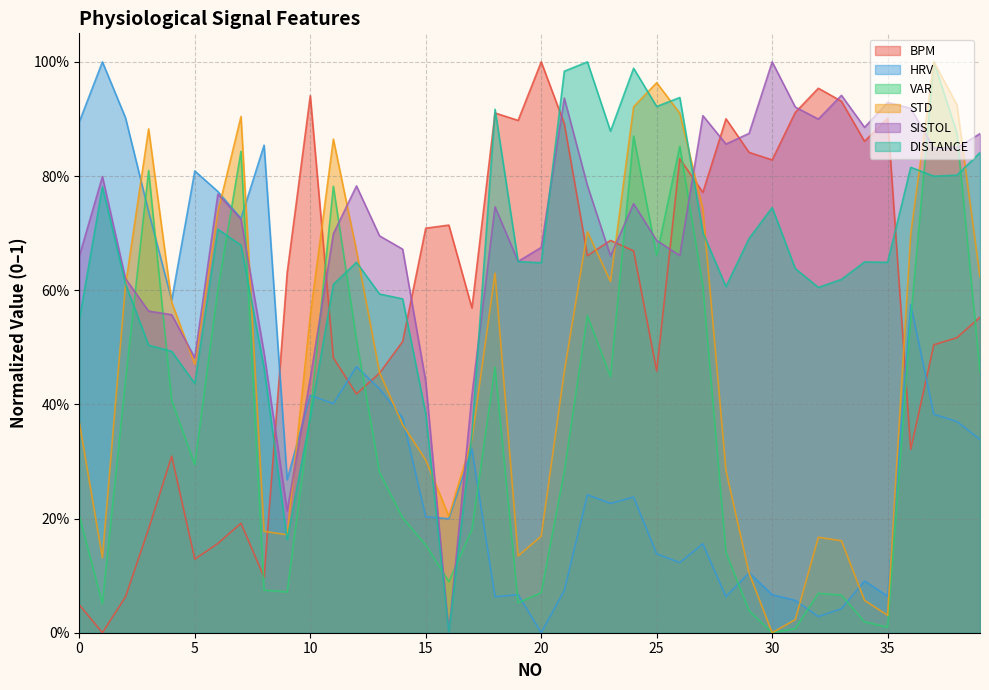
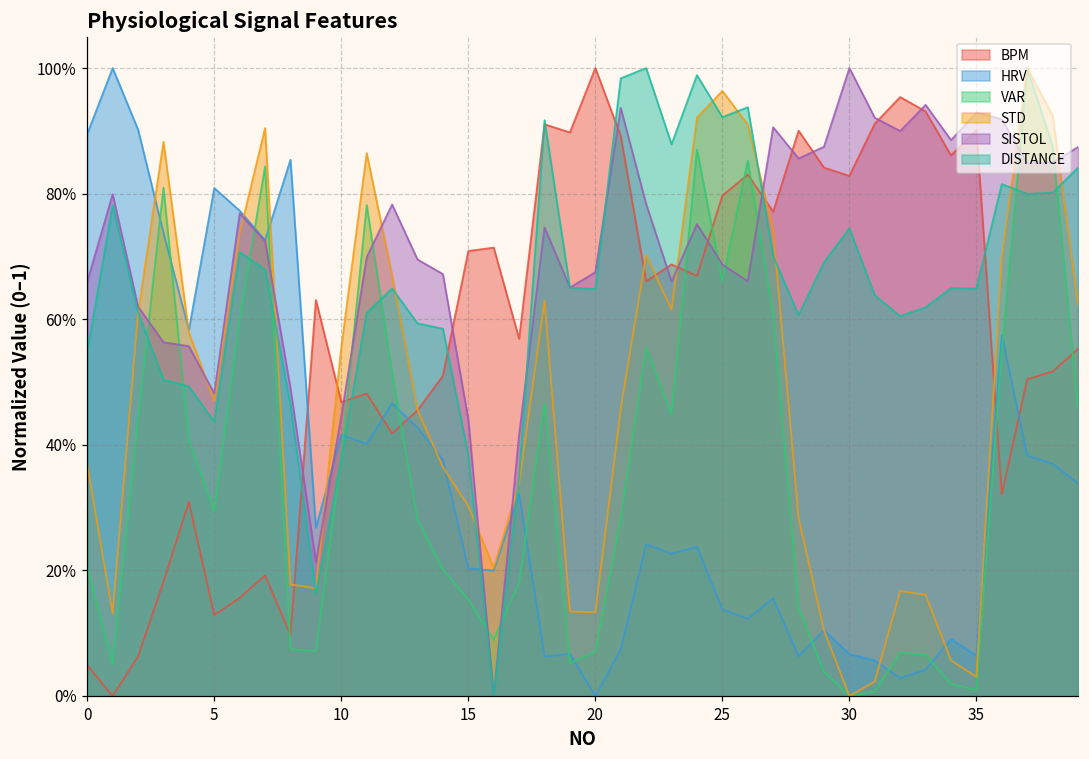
  {
    "BPM": {
      "0": "5%",
      "5": "13%",
-     "10": "94%",
+     "10": "47%",
      "15": "71%",
      "20": "100%",
-     "25": "46%",
+     "25": "80%",
      "30": "83%"
    },
    "STD": {
      "0": "37%",
      "5": "47%",
      "10": "56%",
      "15": "30%",
-     "20": "17%",
+     "20": "13%",
      "25": "96%",
      "35": "3%"
    },
    "SISTOL": {
      "0": "66%",
      "5": "48%",
      "10": "45%",
      "15": "44%",
      "20": "67%",
      "25": "69%",
      "30": "100%"
    }
  }
